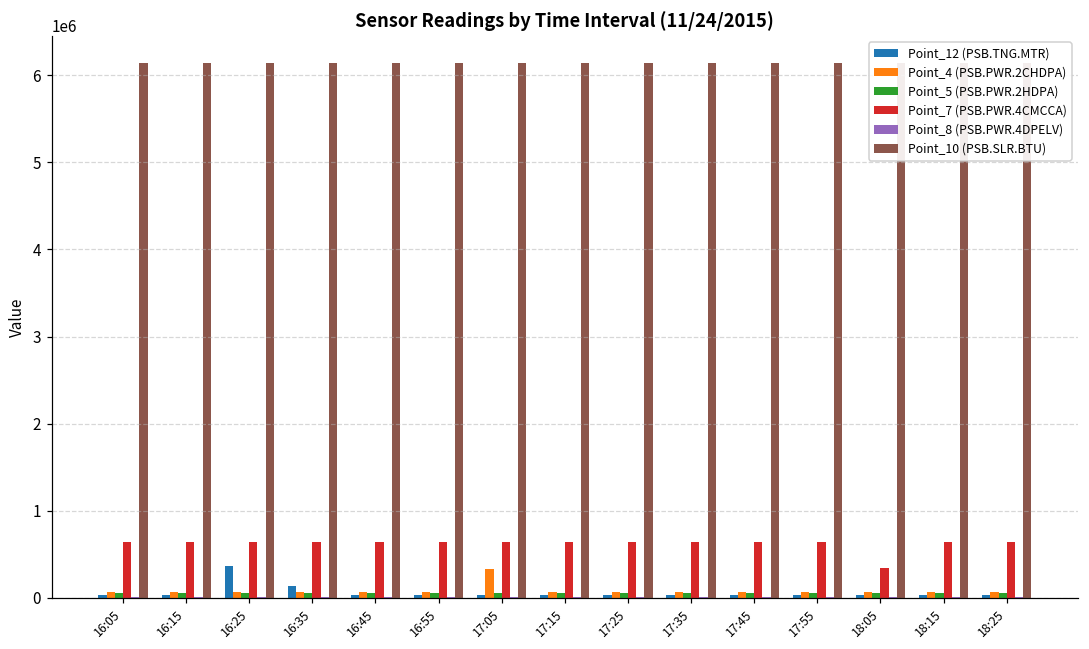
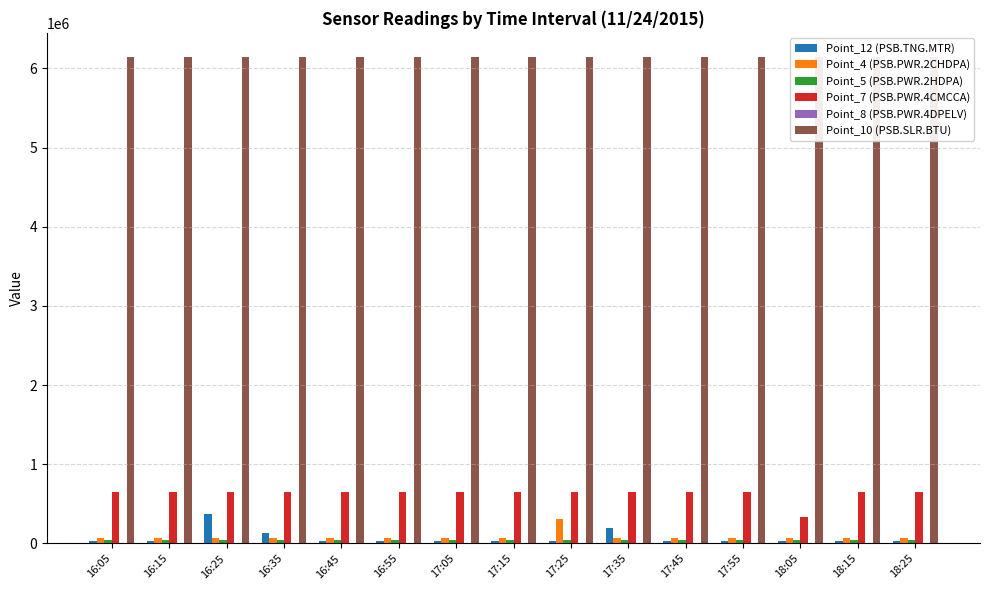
  {
    "Point_12 (PSB.TNG.MTR)": {
      "16:25": 400000,
      "16:35": 100000,
-     "17:35": 0
+     "17:35": 200000
    },
    "Point_4 (PSB.PWR.2CHDPA)": {
      "16:05": 100000,
      "16:15": 100000,
      "16:25": 100000,
      "16:35": 100000,
      "16:45": 100000,
      "16:55": 100000,
-     "17:05": 300000,
+     "17:05": 100000,
      "17:15": 100000,
-     "17:25": 100000,
+     "17:25": 300000,
      "17:35": 100000,
      "17:45": 100000,
      "17:55": 100000,
      "18:05": 100000,
      "18:15": 100000,
      "18:25": 100000
    },
    "Point_5 (PSB.PWR.2HDPA)": {
      "16:05": 100000,
      "16:15": 100000,
      "16:25": 100000,
      "16:35": 100000,
      "16:45": 100000,
      "16:55": 100000,
      "17:05": 100000,
      "17:15": 100000,
      "17:25": 100000,
      "17:35": 100000,
      "17:45": 100000,
      "17:55": 100000,
      "18:05": 100000,
      "18:15": 100000,
      "18:25": 100000
    },
    "Point_7 (PSB.PWR.4CMCCA)": {
      "16:05": 600000,
      "16:15": 600000,
      "16:25": 600000,
      "16:35": 600000,
      "16:45": 600000,
      "16:55": 600000,
      "17:05": 600000,
      "17:15": 600000,
      "17:25": 600000,
      "17:35": 600000,
      "17:45": 600000,
      "17:55": 600000,
      "18:05": 300000,
      "18:15": 600000,
      "18:25": 600000
    },
    "Point_10 (PSB.SLR.BTU)": {
      "16:05": 6100000,
      "16:15": 6100000,
      "16:25": 6100000,
      "16:35": 6100000,
      "16:45": 6100000,
      "16:55": 6100000,
      "17:05": 6100000,
      "17:15": 6100000,
      "17:25": 6100000,
      "17:35": 6100000,
      "17:45": 6100000,
      "17:55": 6100000
    }
  }
